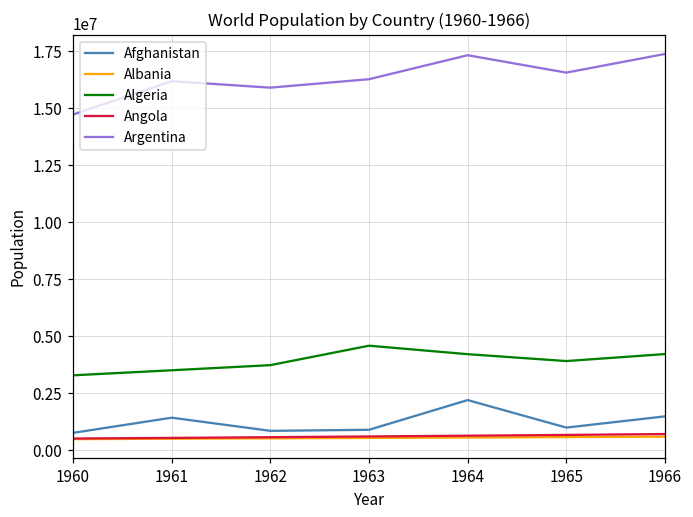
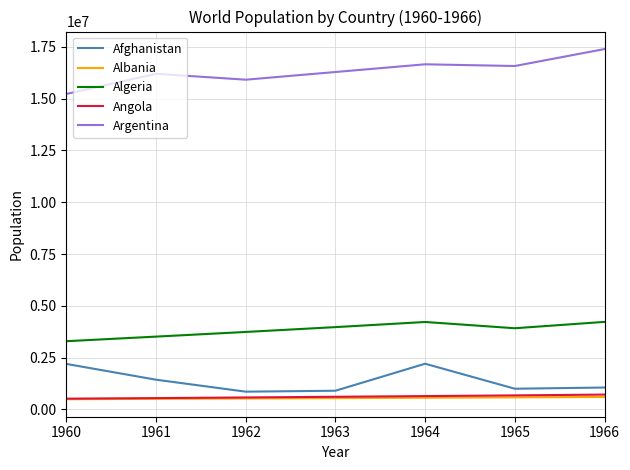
  {
    "Afghanistan": {
-     "1960": 800000,
+     "1960": 2200000,
      "1961": 1400000,
      "1962": 900000,
      "1963": 900000,
      "1964": 2200000,
      "1965": 1000000,
-     "1966": 1500000
+     "1966": 1100000
    },
    "Algeria": {
      "1960": 3300000,
      "1961": 3500000,
      "1962": 3700000,
-     "1963": 4600000,
+     "1963": 4000000,
      "1964": 4200000,
      "1965": 3900000,
      "1966": 4200000
    },
    "Argentina": {
-     "1960": 14700000,
+     "1960": 15200000,
      "1962": 15900000,
      "1963": 16300000,
-     "1964": 17300000,
+     "1964": 16700000,
      "1965": 16600000,
      "1966": 17400000
    }
  }
